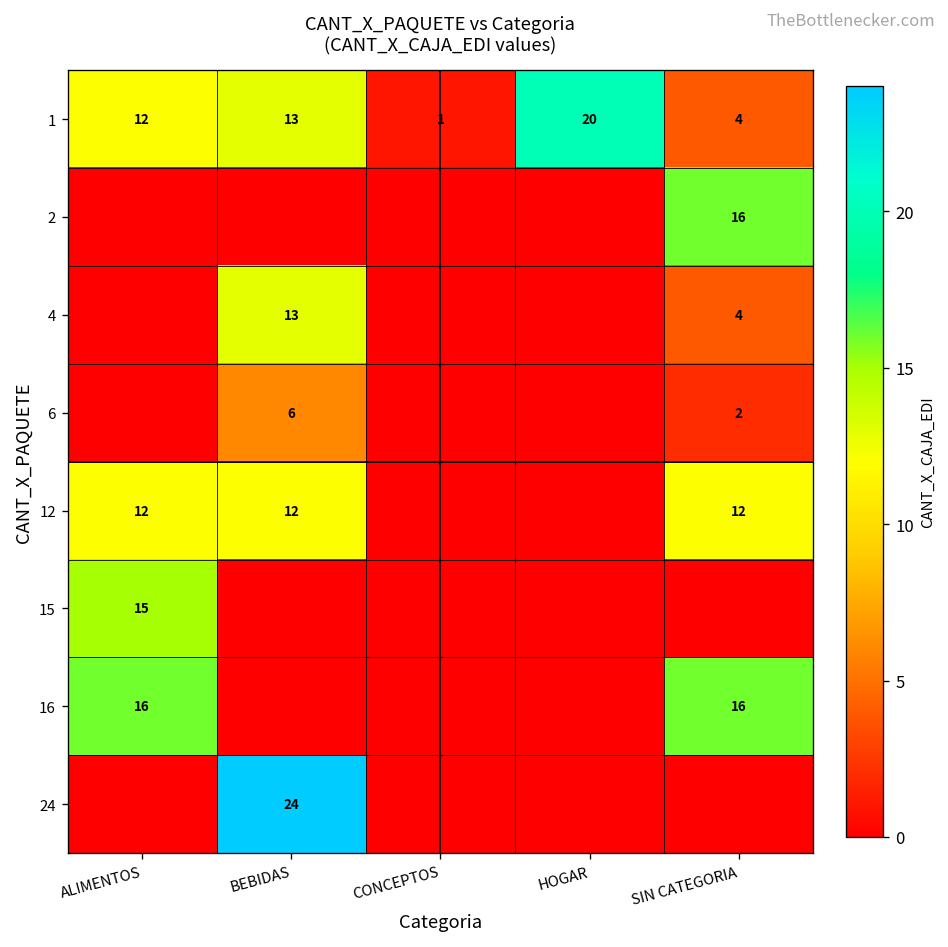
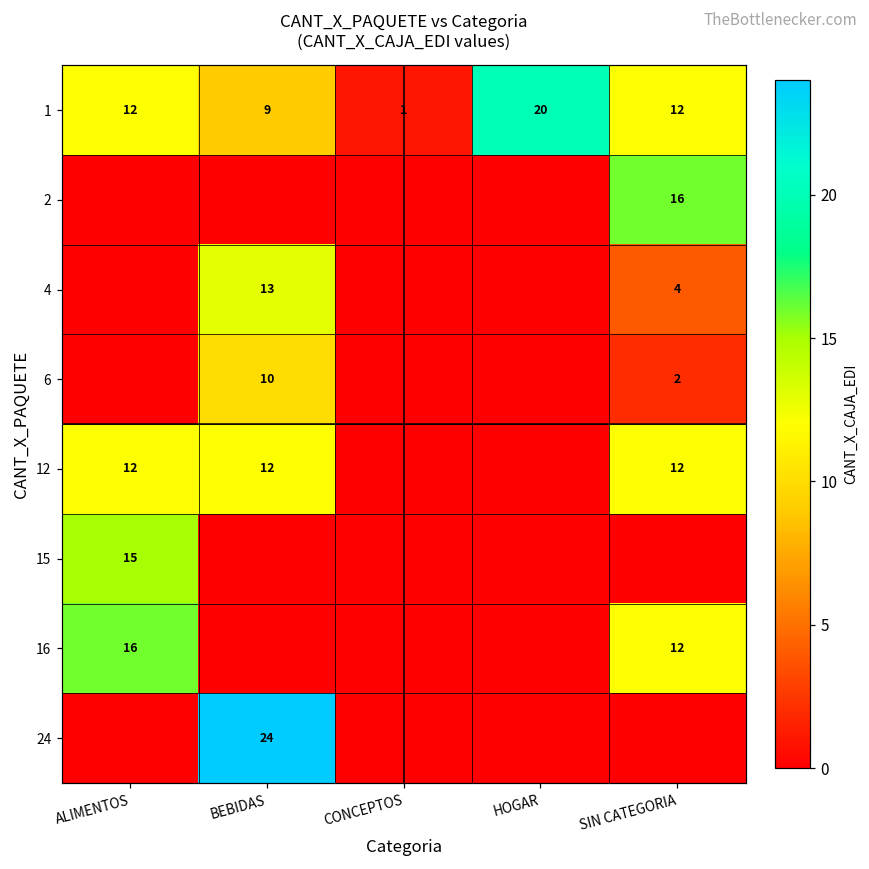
  {
    "1": {
      "ALIMENTOS": 12,
-     "BEBIDAS": 13,
+     "BEBIDAS": 9,
      "CONCEPTOS": 1,
      "HOGAR": 20,
-     "SIN CATEGORIA": 4
+     "SIN CATEGORIA": 12
    },
    "2": {
      "SIN CATEGORIA": 16
    },
    "4": {
      "BEBIDAS": 13,
      "SIN CATEGORIA": 4
    },
    "6": {
-     "BEBIDAS": 6,
+     "BEBIDAS": 10,
      "SIN CATEGORIA": 2
    },
    "12": {
      "ALIMENTOS": 12,
      "BEBIDAS": 12,
      "SIN CATEGORIA": 12
    },
    "15": {
      "ALIMENTOS": 15
    },
    "16": {
      "ALIMENTOS": 16,
-     "SIN CATEGORIA": 16
+     "SIN CATEGORIA": 12
    },
    "24": {
      "BEBIDAS": 24
    }
  }
